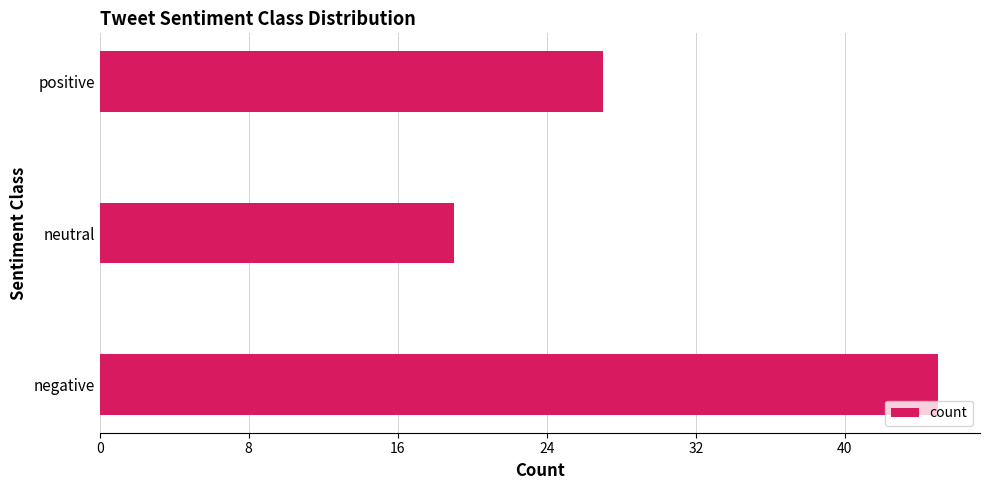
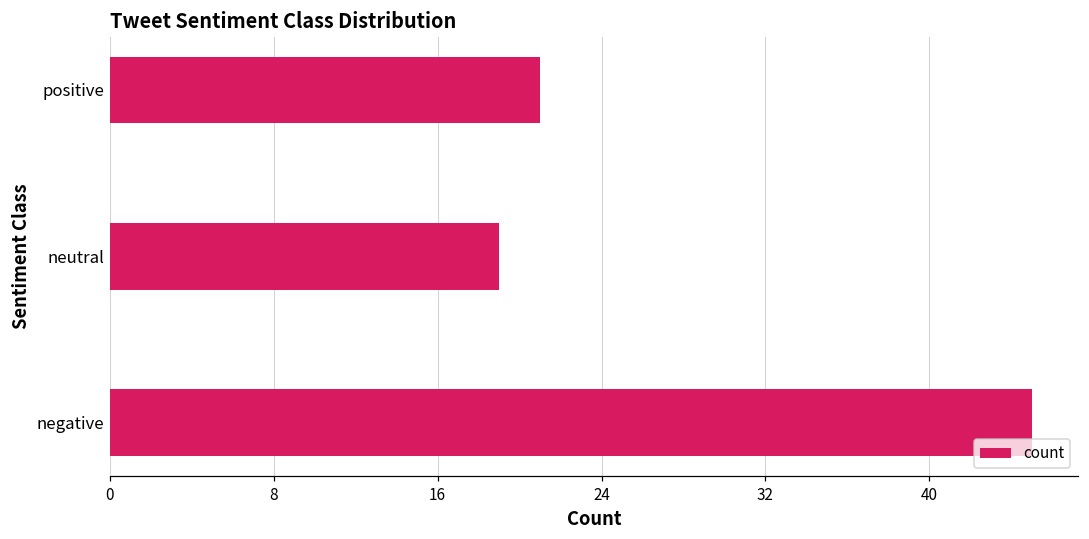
  {
-   "positive": 27,
+   "positive": 21,
    "neutral": 19,
    "negative": 45
  }
